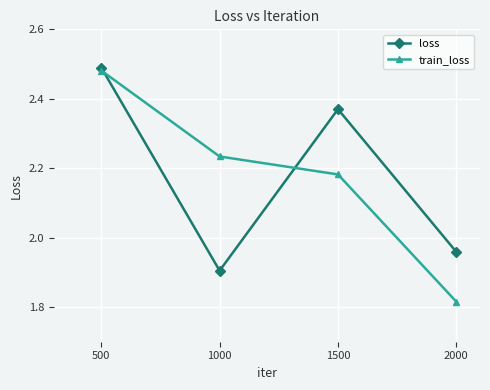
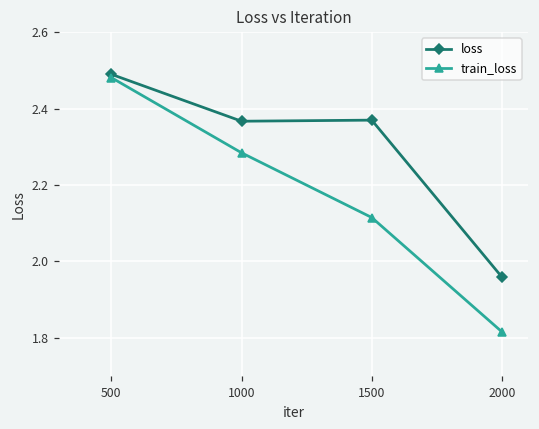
  {
    "loss": {
      "500": 2.49,
-     "1000": 1.90,
+     "1000": 2.37,
      "1500": 2.37,
      "2000": 1.96
    },
    "train_loss": {
      "500": 2.48,
-     "1000": 2.23,
-     "1500": 2.18,
+     "1000": 2.28,
+     "1500": 2.11,
      "2000": 1.82
    }
  }
